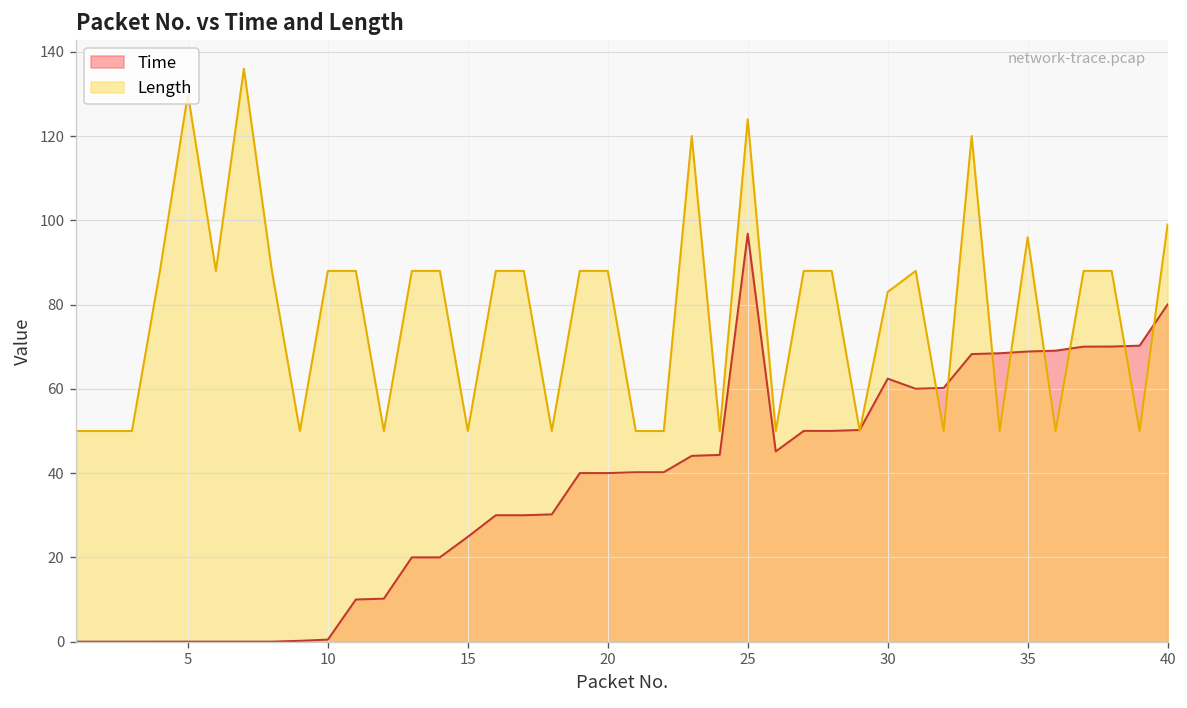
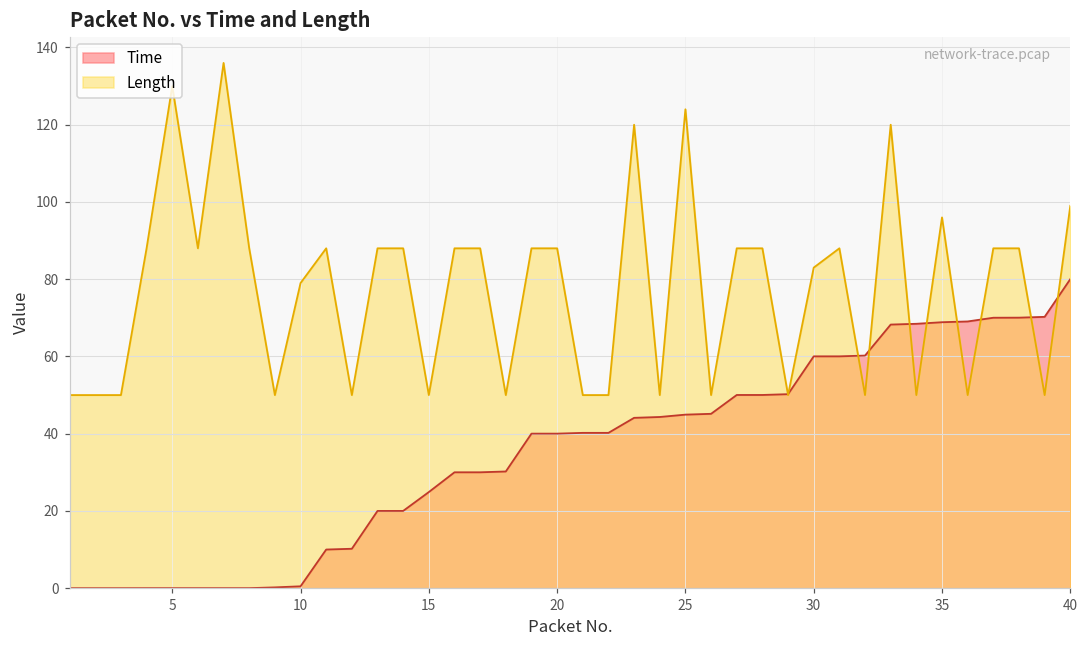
  {
    "Time": {
      "5": 0,
      "10": 0,
      "15": 25,
      "20": 40,
-     "25": 97,
-     "30": 62,
+     "25": 45,
+     "30": 60,
      "35": 69,
      "40": 80
    },
    "Length": {
-     "10": 88,
+     "10": 79,
      "15": 50,
      "20": 88,
      "25": 124,
      "30": 83,
      "35": 96,
      "40": 99
    }
  }
